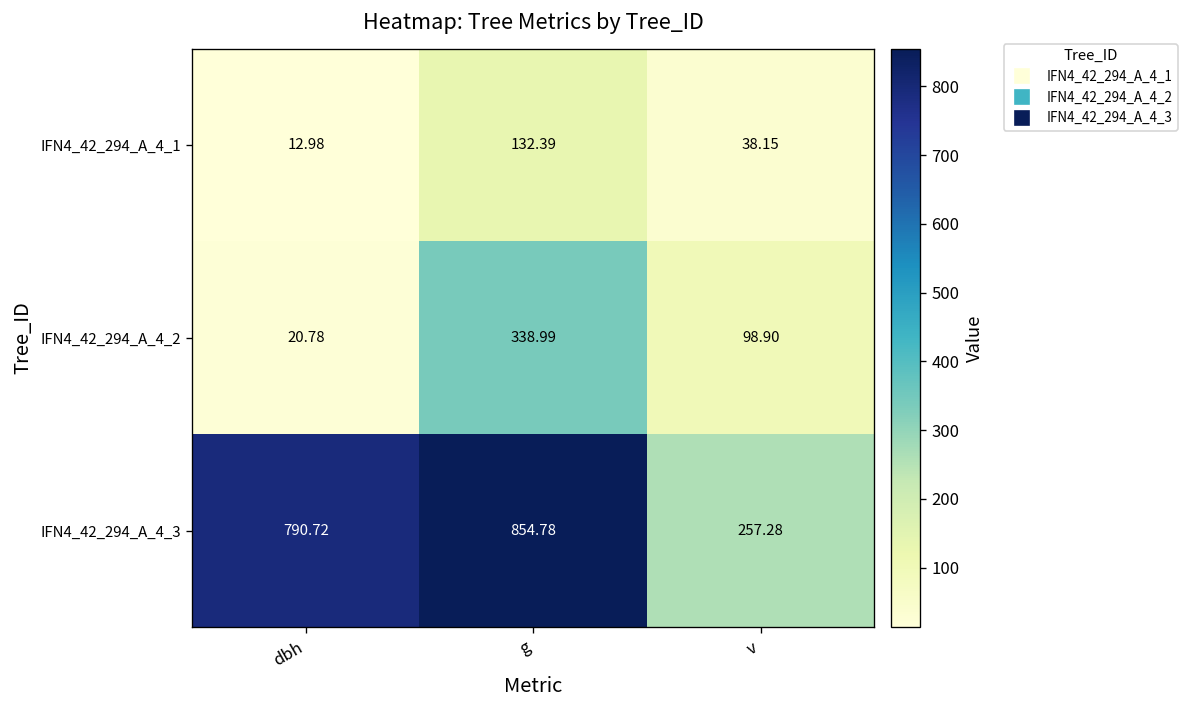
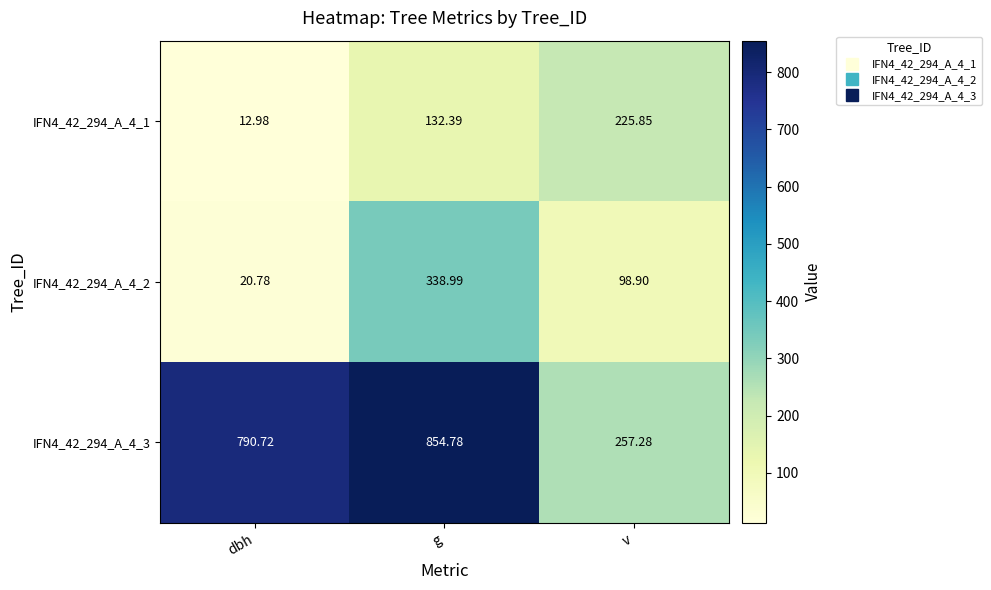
  {
    "IFN4_42_294_A_4_1": {
      "dbh": 12.98,
      "g": 132.39,
-     "v": 38.15
+     "v": 225.85
    },
    "IFN4_42_294_A_4_2": {
      "dbh": 20.78,
      "g": 338.99,
      "v": 98.90
    },
    "IFN4_42_294_A_4_3": {
      "dbh": 790.72,
      "g": 854.78,
      "v": 257.28
    }
  }
